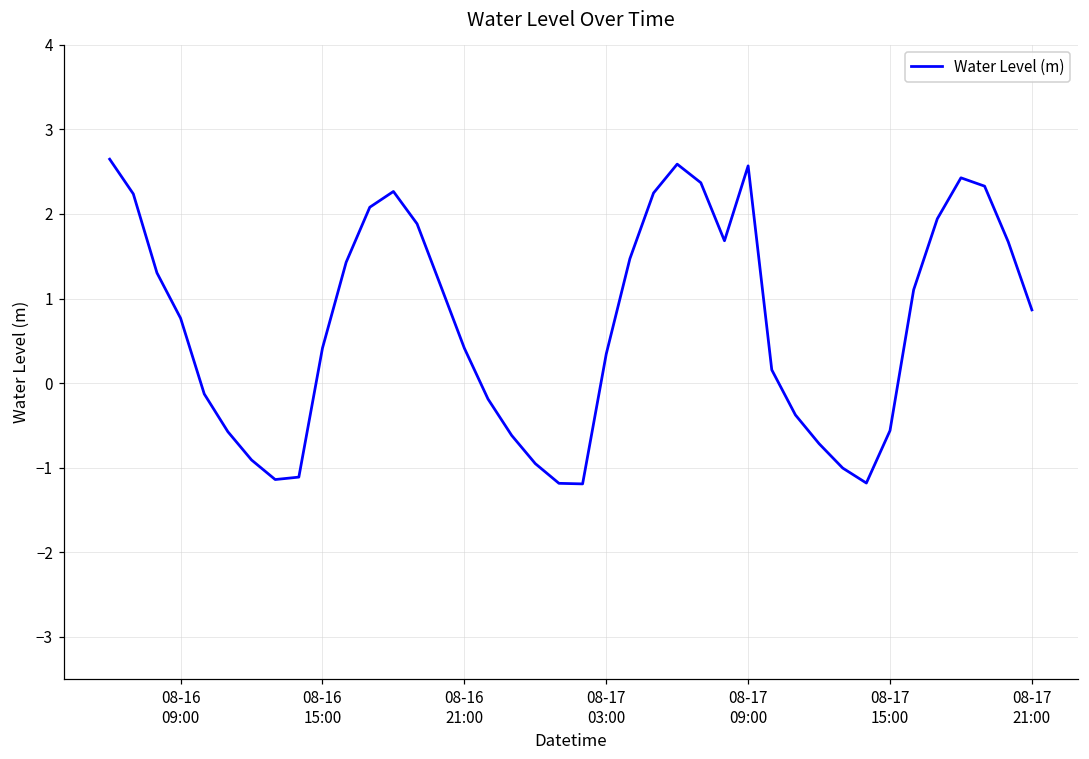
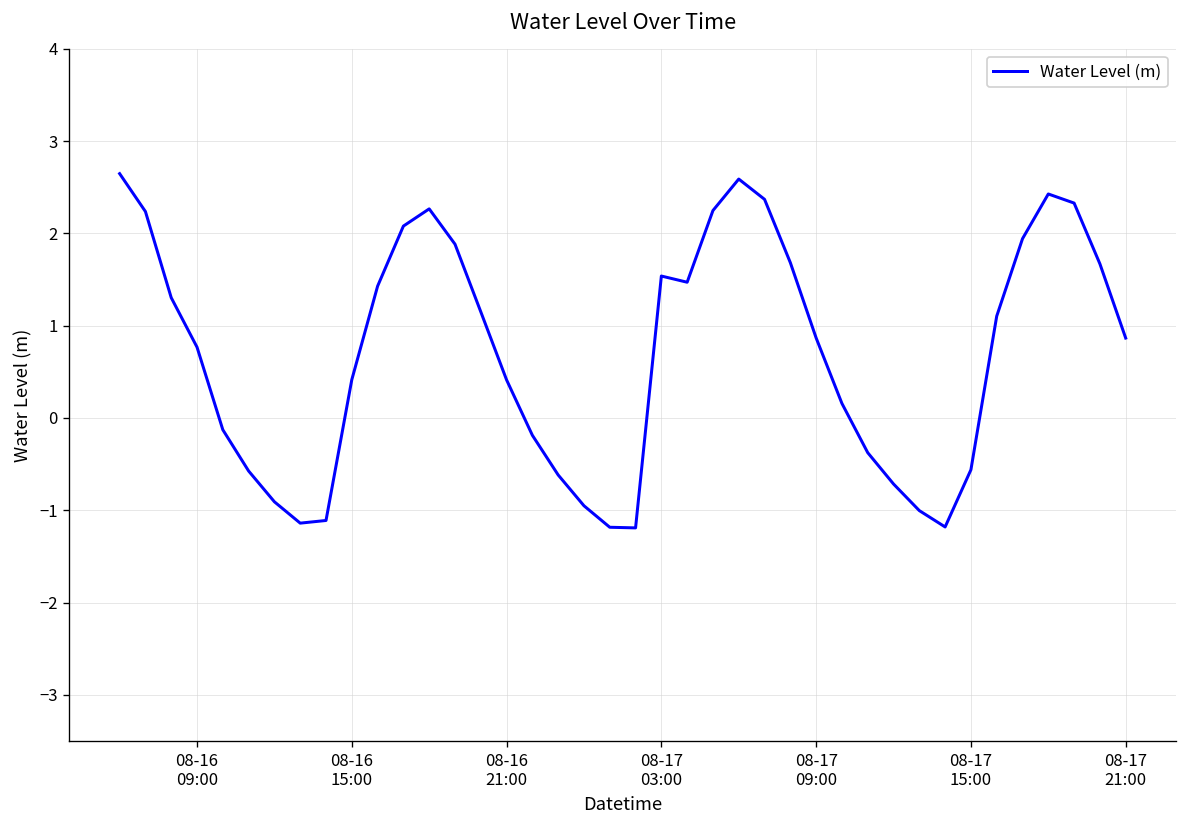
  {
    "08-16 09:00": 0.8,
    "08-16 15:00": 0.4,
    "08-16 21:00": 0.4,
-   "08-17 03:00": 0.3,
-   "08-17 09:00": 2.6,
+   "08-17 03:00": 1.5,
+   "08-17 09:00": 0.9,
    "08-17 15:00": -0.6,
    "08-17 21:00": 0.9
  }
